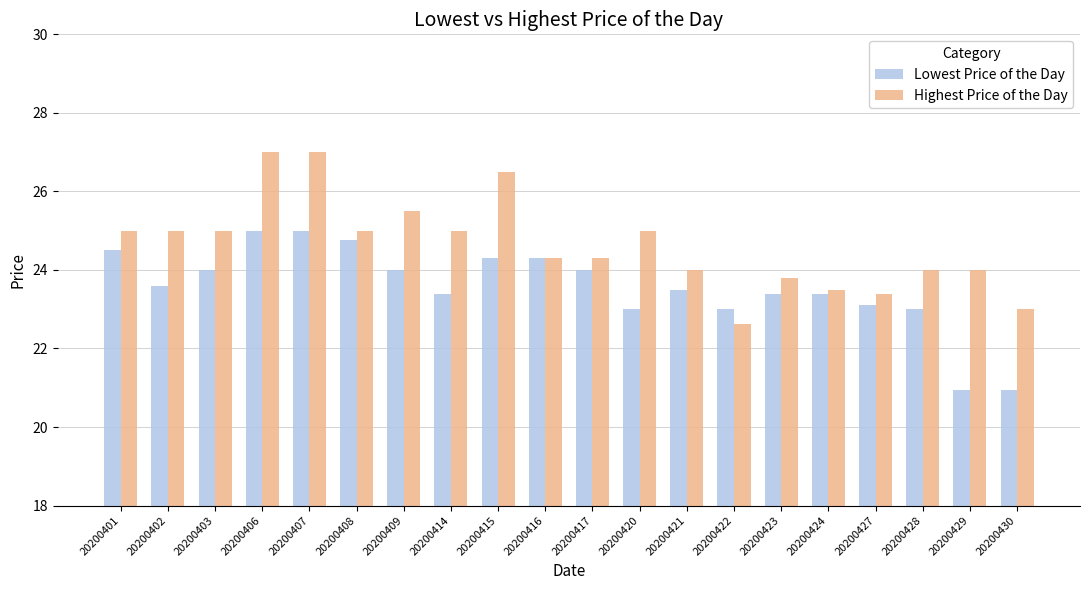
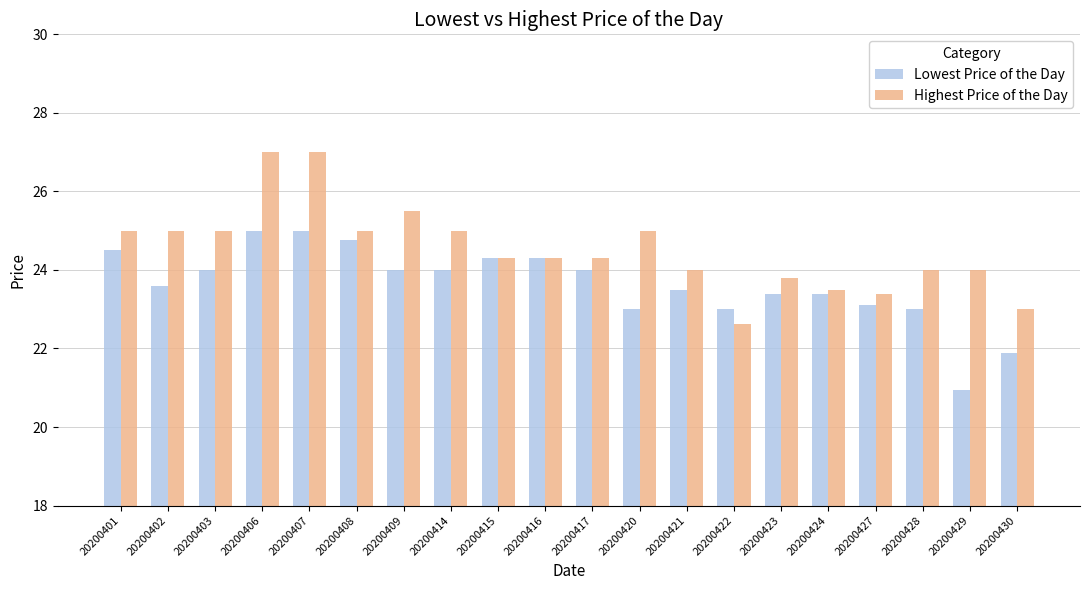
  {
    "Lowest Price of the Day": {
      "20200401": 24.5,
      "20200402": 23.6,
      "20200403": 24.0,
      "20200406": 25.0,
      "20200407": 25.0,
      "20200408": 24.8,
      "20200409": 24.0,
-     "20200414": 23.4,
+     "20200414": 24.0,
      "20200415": 24.3,
      "20200416": 24.3,
      "20200417": 24.0,
      "20200420": 23.0,
      "20200421": 23.5,
      "20200422": 23.0,
      "20200423": 23.4,
      "20200424": 23.4,
      "20200427": 23.1,
      "20200428": 23.0,
      "20200429": 21.0,
-     "20200430": 21.0
+     "20200430": 21.9
    },
    "Highest Price of the Day": {
      "20200401": 25.0,
      "20200402": 25.0,
      "20200403": 25.0,
      "20200406": 27.0,
      "20200407": 27.0,
      "20200408": 25.0,
      "20200409": 25.5,
      "20200414": 25.0,
-     "20200415": 26.5,
+     "20200415": 24.3,
      "20200416": 24.3,
      "20200417": 24.3,
      "20200420": 25.0,
      "20200421": 24.0,
      "20200422": 22.6,
      "20200423": 23.8,
      "20200424": 23.5,
      "20200427": 23.4,
      "20200428": 24.0,
      "20200429": 24.0,
      "20200430": 23.0
    }
  }
